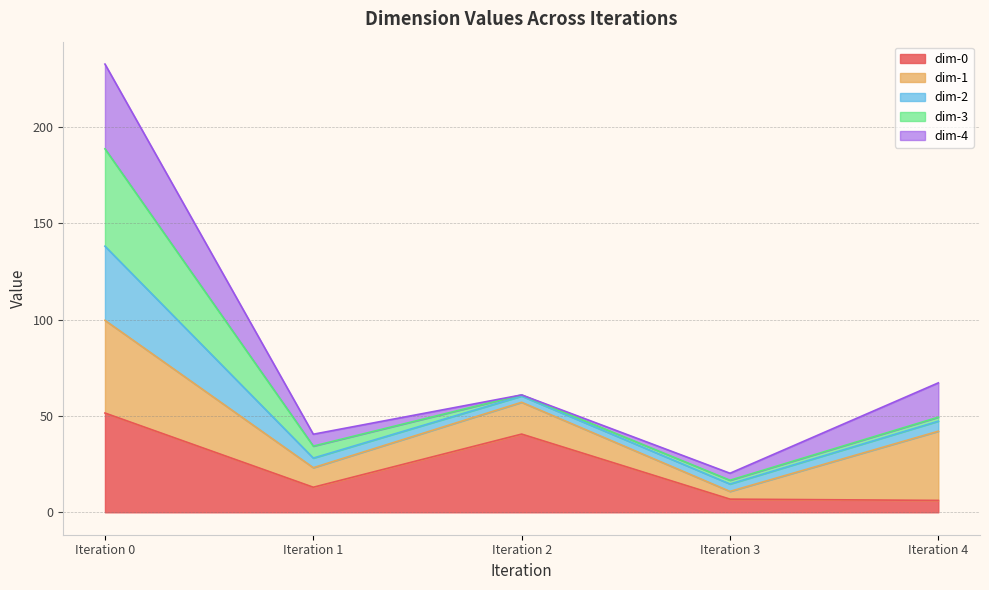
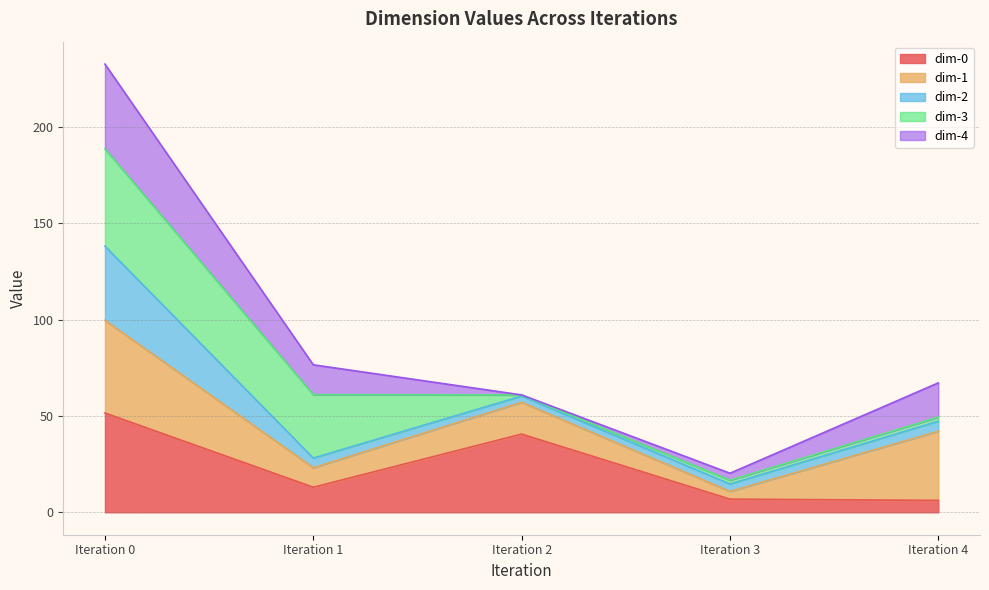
  {
    "dim-0": {
      "Iteration 0": 52,
      "Iteration 1": 13,
      "Iteration 2": 41,
      "Iteration 3": 7,
      "Iteration 4": 6
    },
    "dim-1": {
      "Iteration 0": 48,
      "Iteration 1": 10,
      "Iteration 2": 16,
      "Iteration 3": 4,
      "Iteration 4": 36
    },
    "dim-2": {
      "Iteration 0": 38,
      "Iteration 1": 5,
      "Iteration 3": 4,
      "Iteration 4": 5
    },
    "dim-3": {
      "Iteration 0": 51,
-     "Iteration 1": 6,
+     "Iteration 1": 33,
      "Iteration 3": 2,
      "Iteration 4": 2
    },
    "dim-4": {
      "Iteration 0": 44,
-     "Iteration 1": 6,
+     "Iteration 1": 15,
      "Iteration 3": 4,
      "Iteration 4": 18
    }
  }
